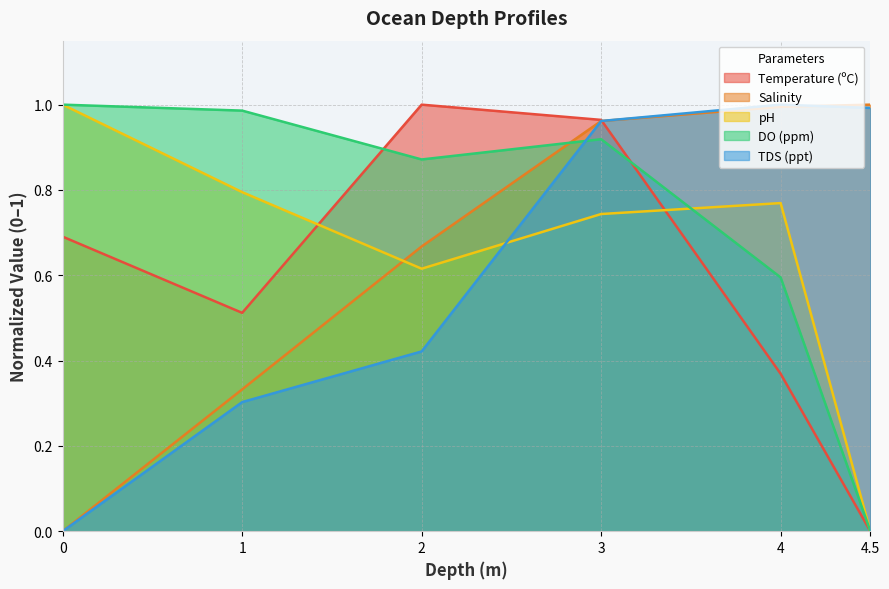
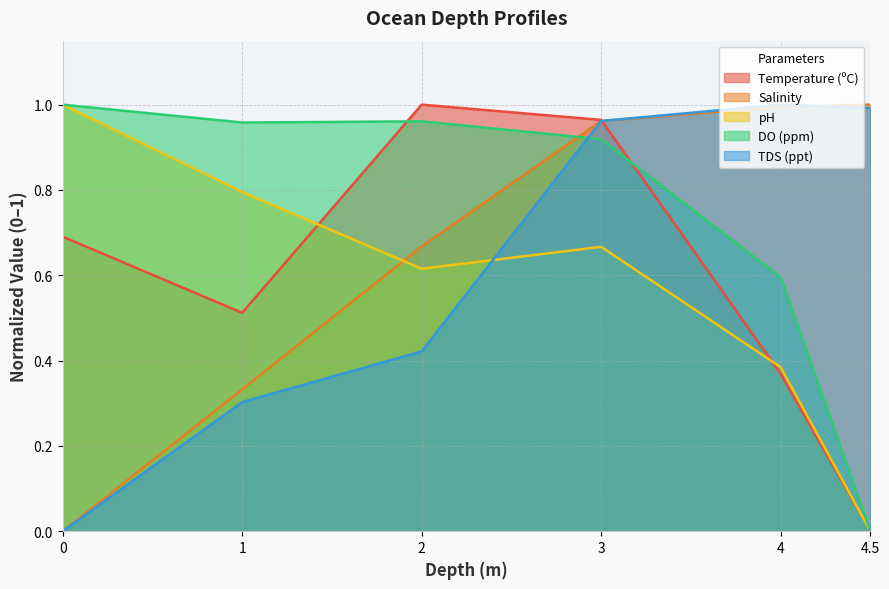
  {
    "pH": {
      "1": 0.79,
      "2": 0.62,
-     "3": 0.74,
-     "4": 0.77
+     "3": 0.67,
+     "4": 0.38
    },
    "DO (ppm)": {
-     "1": 0.99,
-     "2": 0.87,
+     "1": 0.96,
+     "2": 0.96,
      "3": 0.92,
      "4": 0.59
    },
    "TDS (ppt)": {
      "1": 0.30,
      "2": 0.42,
      "4.5": 0.99
    }
  }
